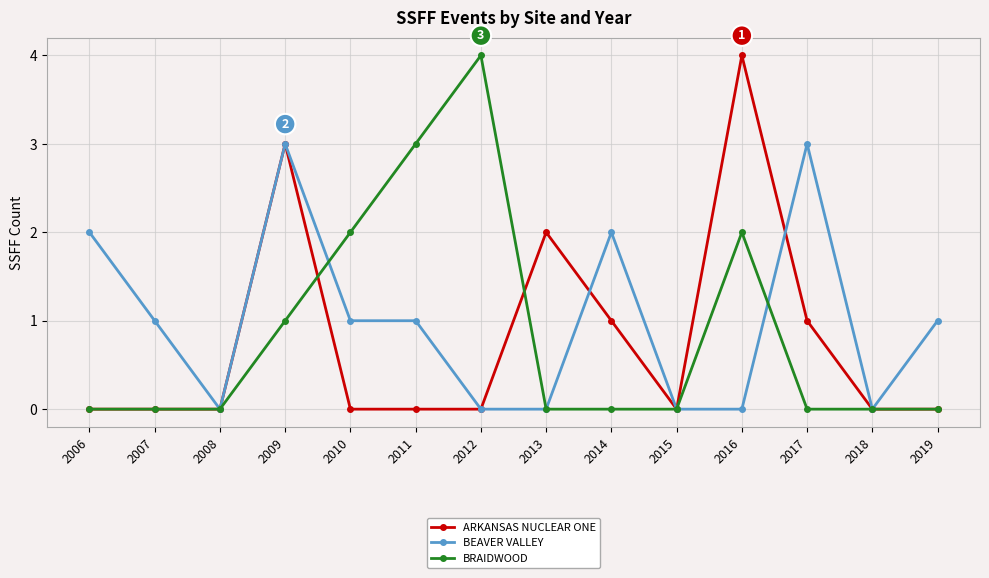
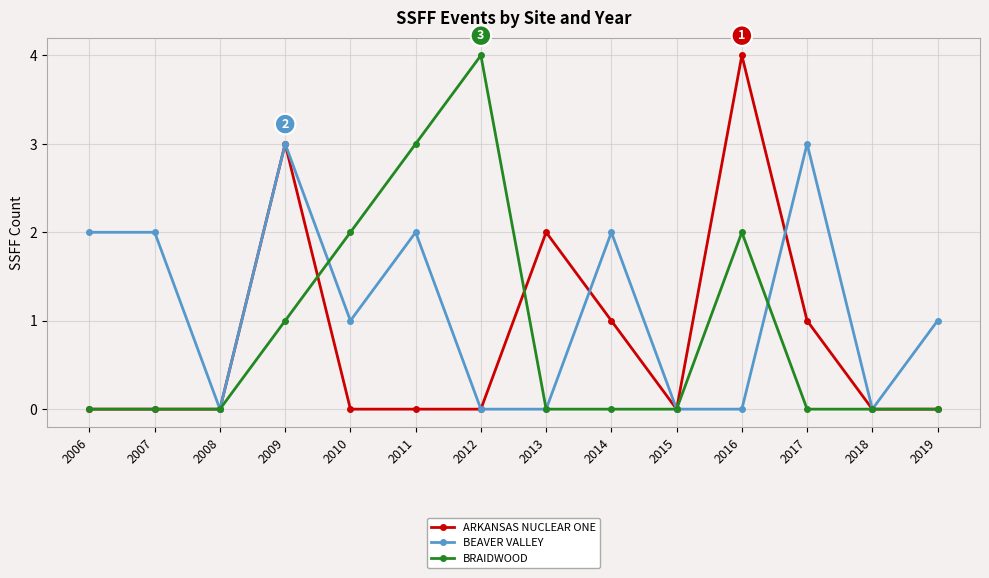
  {
    "ARKANSAS NUCLEAR ONE": {
      "2010": 0,
      "2011": 0,
      "2013": 2,
      "2014": 1,
      "2017": 1
    },
    "BEAVER VALLEY": {
      "2006": 2,
-     "2007": 1,
+     "2007": 2,
      "2010": 1,
-     "2011": 1,
+     "2011": 2,
      "2014": 2,
      "2016": 0,
      "2017": 3,
      "2019": 1
    },
    "BRAIDWOOD": {
      "2009": 1,
      "2010": 2,
      "2011": 3,
      "2014": 0,
      "2016": 2,
      "2017": 0
    }
  }
